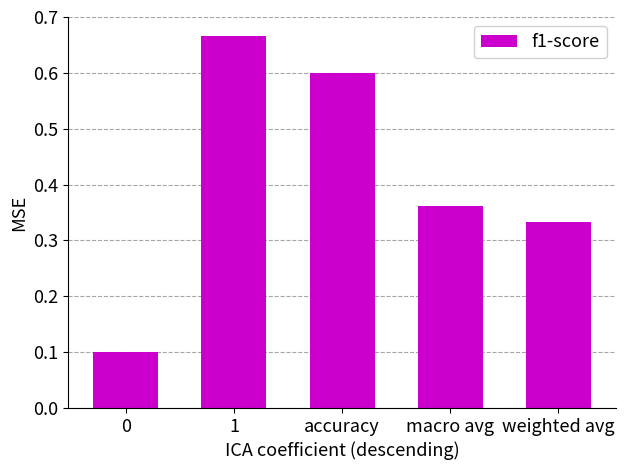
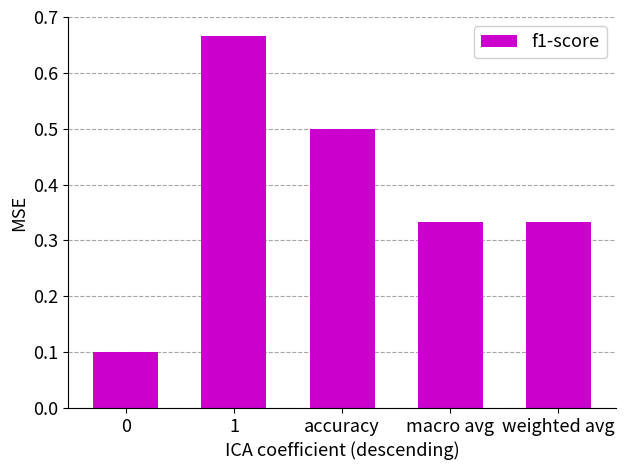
  {
    "0": 0.10,
    "1": 0.67,
-   "accuracy": 0.6,
-   "macro avg": 0.36,
+   "accuracy": 0.5,
+   "macro avg": 0.33,
    "weighted avg": 0.33
  }
